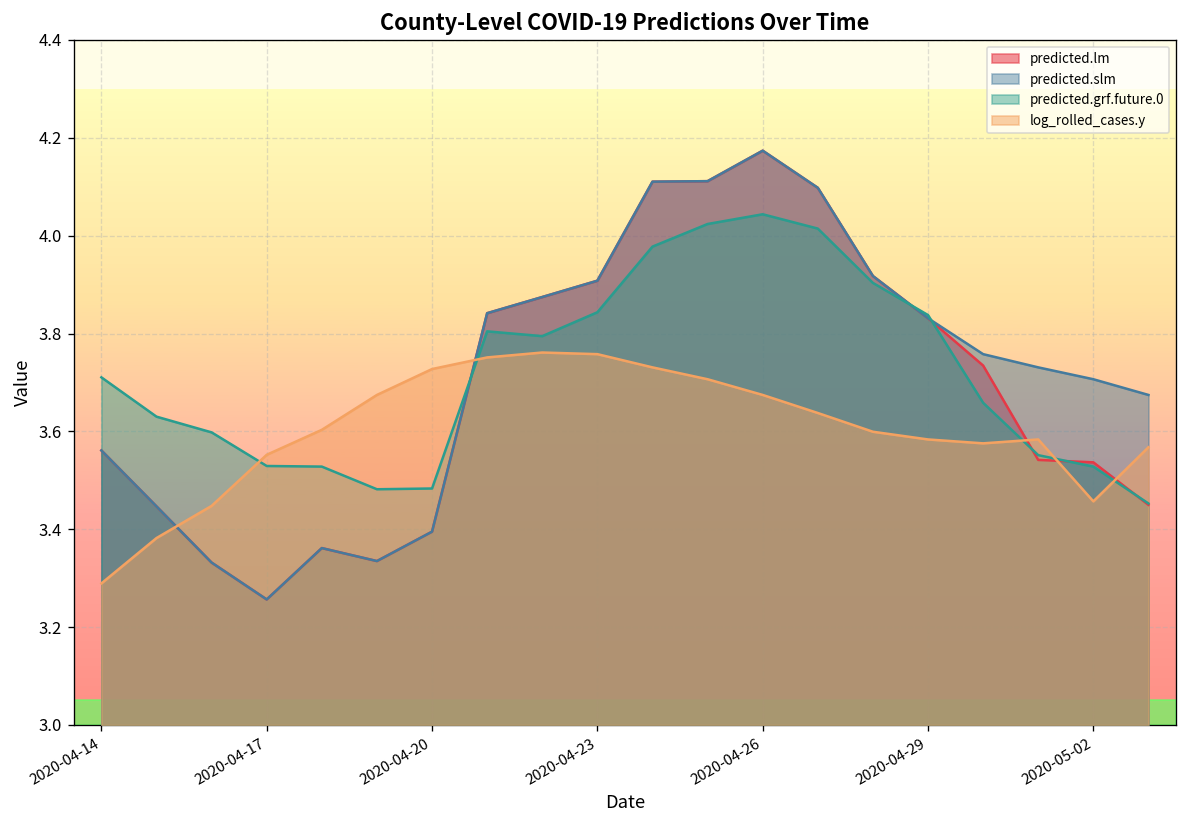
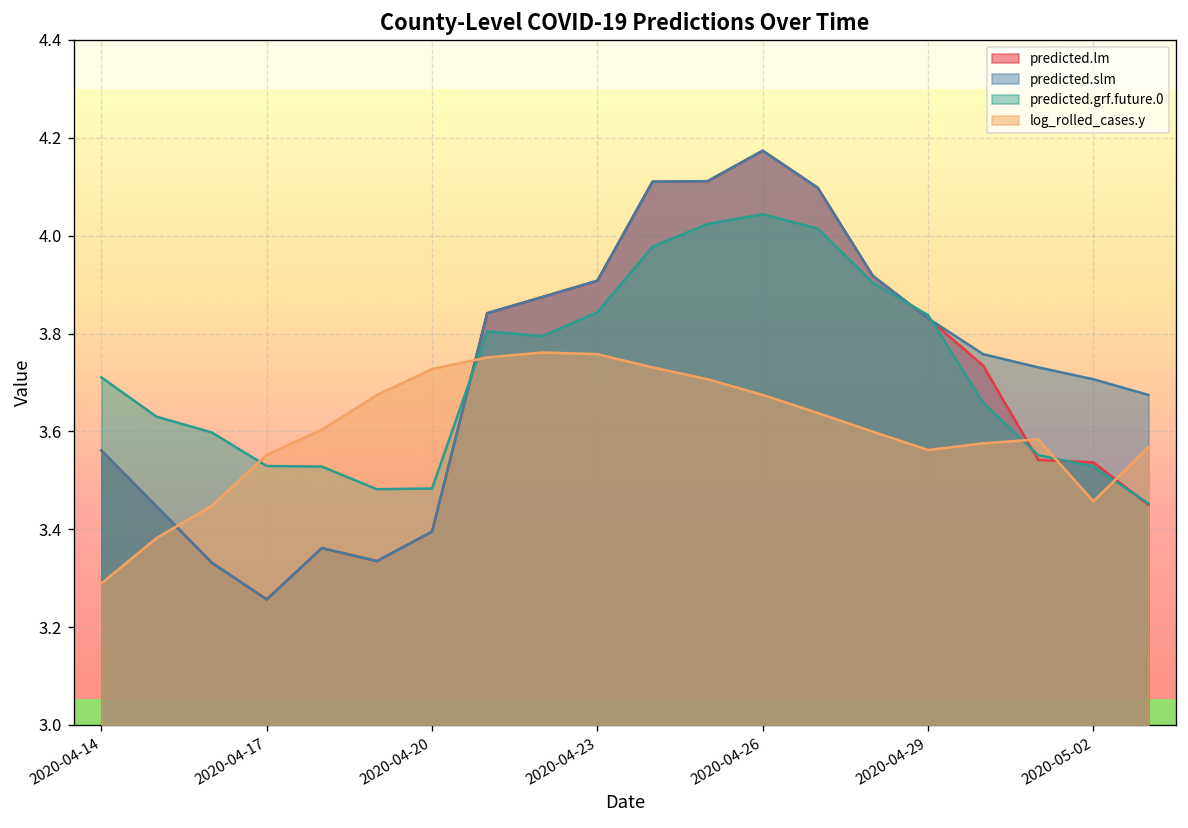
  {
    "predicted.lm": {
      "2020-05-02": 3.54
    },
    "log_rolled_cases.y": {
      "2020-04-14": 3.29,
      "2020-04-17": 3.55,
      "2020-04-20": 3.73,
      "2020-04-23": 3.76,
      "2020-04-26": 3.67,
-     "2020-04-29": 3.58,
+     "2020-04-29": 3.56,
      "2020-05-02": 3.46
    }
  }
